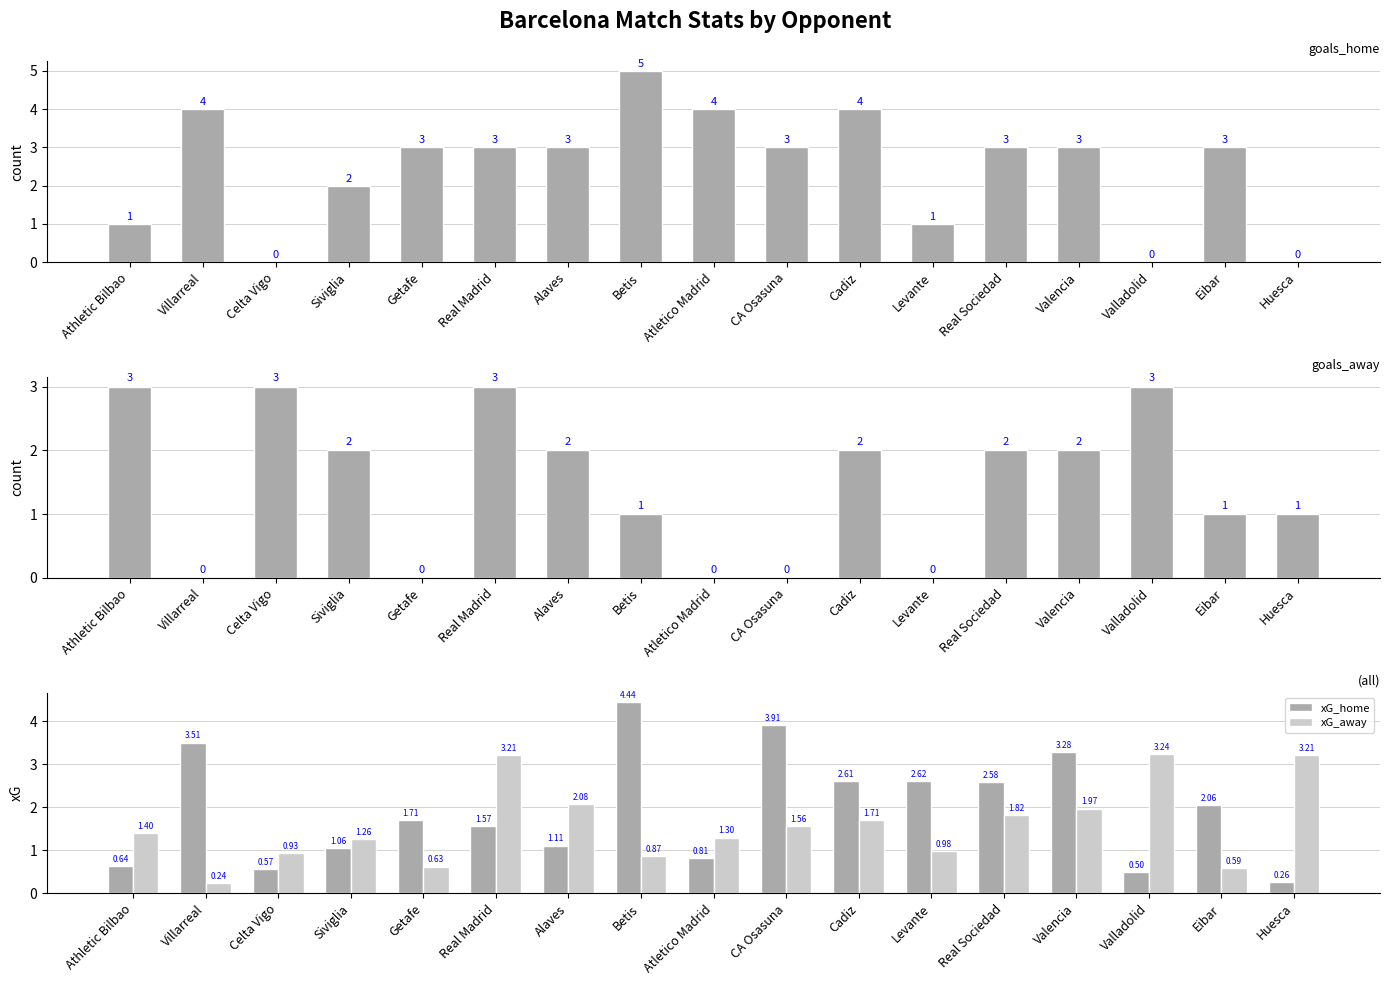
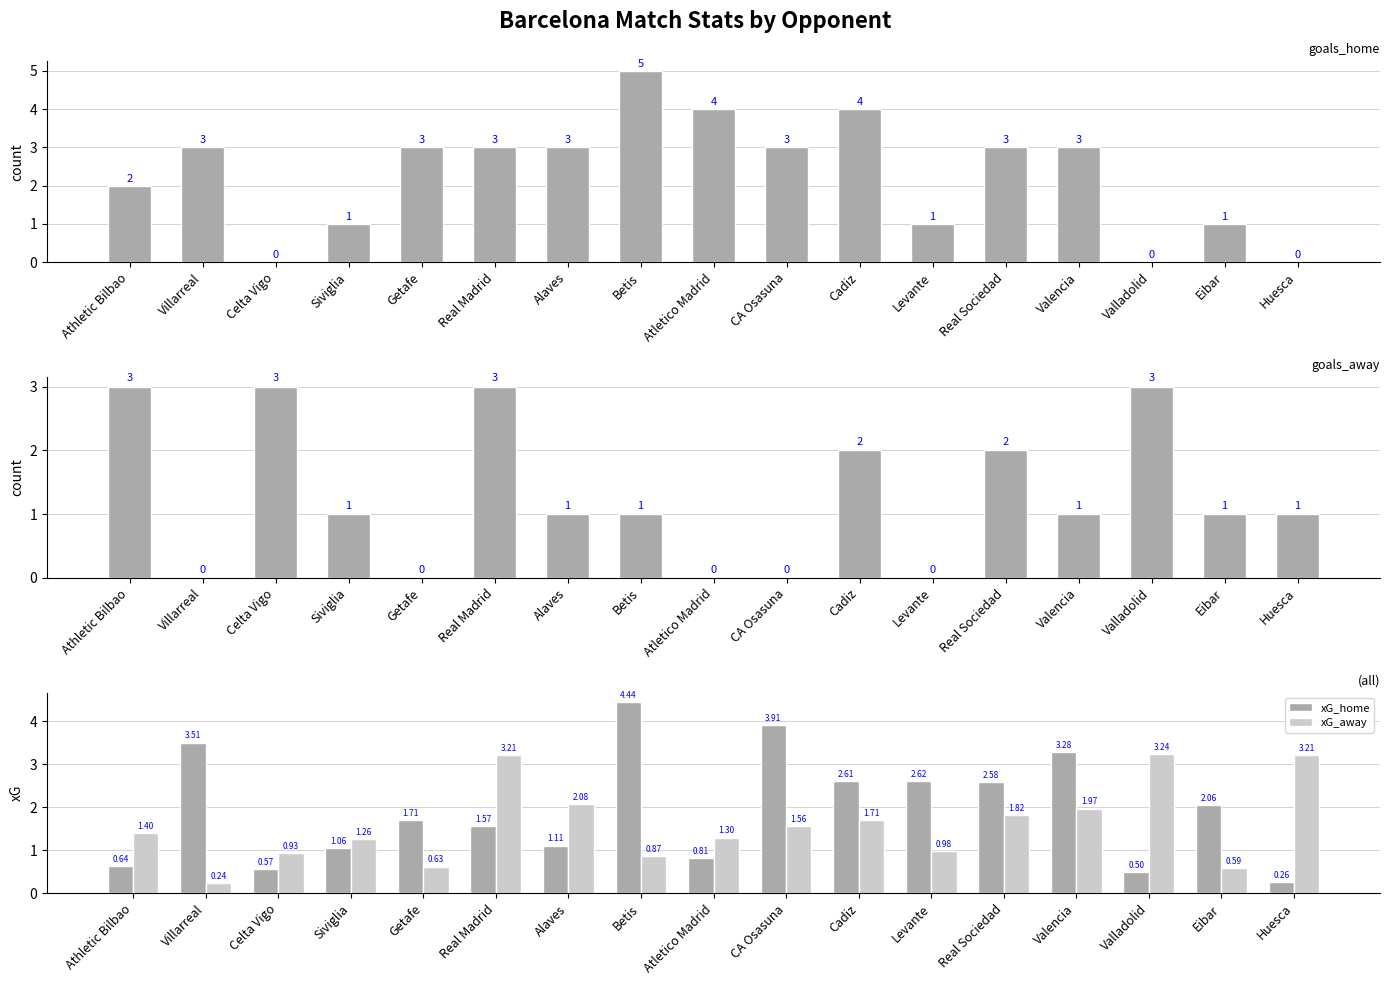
  {
    "goals_home": {
-     "Athletic Bilbao": 1,
-     "Villarreal": 4,
+     "Athletic Bilbao": 2,
+     "Villarreal": 3,
      "Celta Vigo": 0,
-     "Siviglia": 2,
+     "Siviglia": 1,
      "Getafe": 3,
      "Real Madrid": 3,
      "Alaves": 3,
      "Betis": 5,
      "Atletico Madrid": 4,
      "CA Osasuna": 3,
      "Cadiz": 4,
      "Levante": 1,
      "Real Sociedad": 3,
      "Valencia": 3,
      "Valladolid": 0,
-     "Eibar": 3,
+     "Eibar": 1,
      "Huesca": 0
    },
    "goals_away": {
      "Athletic Bilbao": 3,
      "Villarreal": 0,
      "Celta Vigo": 3,
-     "Siviglia": 2,
+     "Siviglia": 1,
      "Getafe": 0,
      "Real Madrid": 3,
-     "Alaves": 2,
+     "Alaves": 1,
      "Betis": 1,
      "Atletico Madrid": 0,
      "CA Osasuna": 0,
      "Cadiz": 2,
      "Levante": 0,
      "Real Sociedad": 2,
-     "Valencia": 2,
+     "Valencia": 1,
      "Valladolid": 3,
      "Eibar": 1,
      "Huesca": 1
    }
  }
